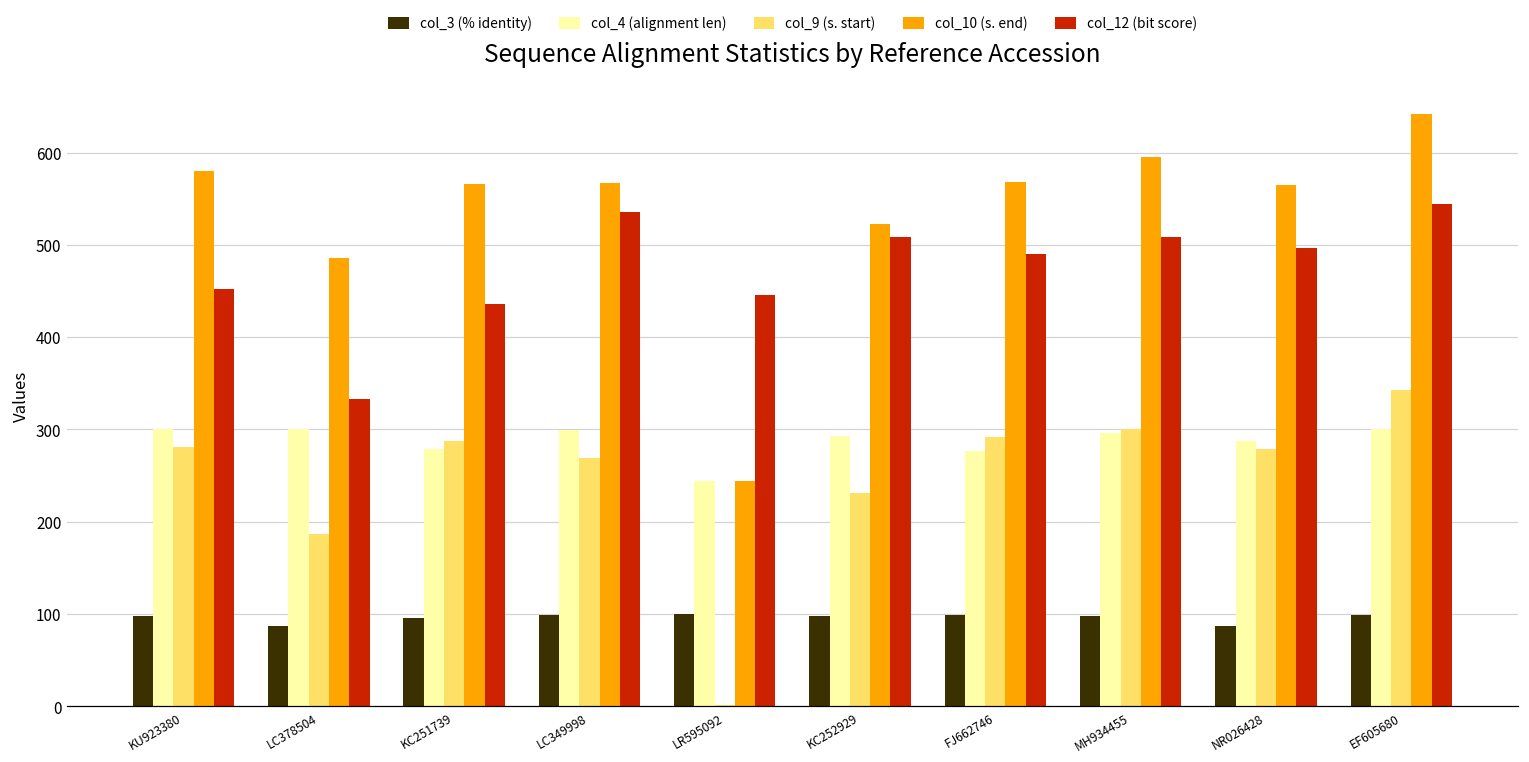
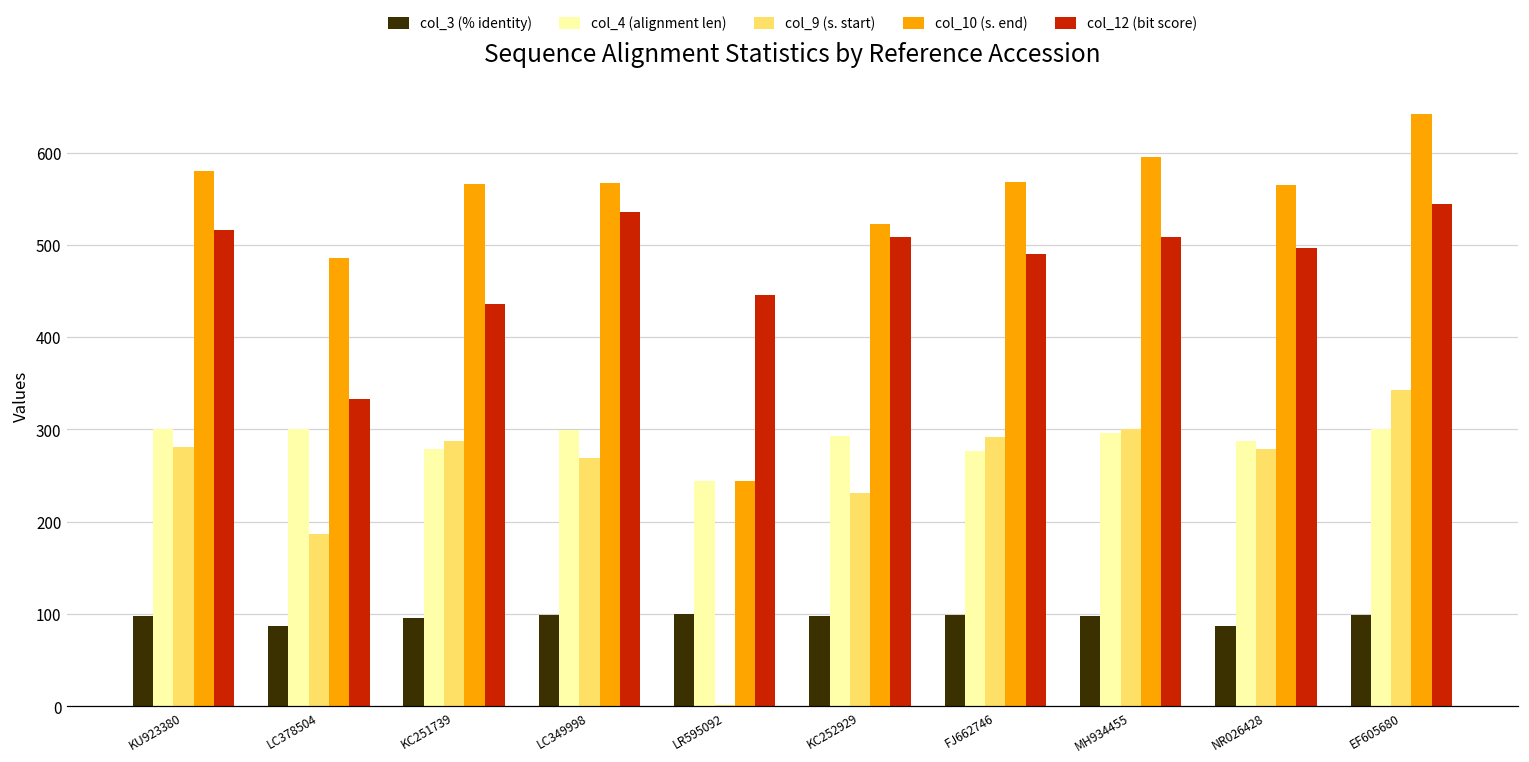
  {
    "col_3 (% identity)": {
      "KU923380": 100,
      "LC378504": 90,
      "KC251739": 100,
      "LC349998": 100,
      "LR595092": 100,
      "KC252929": 100,
      "FJ662746": 100,
      "MH934455": 100,
      "NR026428": 90,
      "EF605680": 100
    },
    "col_4 (alignment len)": {
      "KU923380": 300,
      "LC378504": 300,
      "KC251739": 280,
      "LC349998": 300,
      "LR595092": 240,
      "KC252929": 290,
      "FJ662746": 280,
      "MH934455": 300,
      "NR026428": 290,
      "EF605680": 300
    },
    "col_9 (s. start)": {
      "KU923380": 280,
      "LC378504": 190,
      "KC251739": 290,
      "LC349998": 270,
      "KC252929": 230,
      "FJ662746": 290,
      "MH934455": 300,
      "NR026428": 280,
      "EF605680": 340
    },
    "col_10 (s. end)": {
      "KU923380": 580,
      "LC378504": 490,
      "KC251739": 570,
      "LC349998": 570,
      "LR595092": 240,
      "KC252929": 520,
      "FJ662746": 570,
      "MH934455": 600,
      "NR026428": 570,
      "EF605680": 640
    },
    "col_12 (bit score)": {
-     "KU923380": 450,
+     "KU923380": 520,
      "LC378504": 330,
      "KC251739": 440,
      "LC349998": 540,
      "LR595092": 450,
      "KC252929": 510,
      "FJ662746": 490,
      "MH934455": 510,
      "NR026428": 500,
      "EF605680": 540
    }
  }
